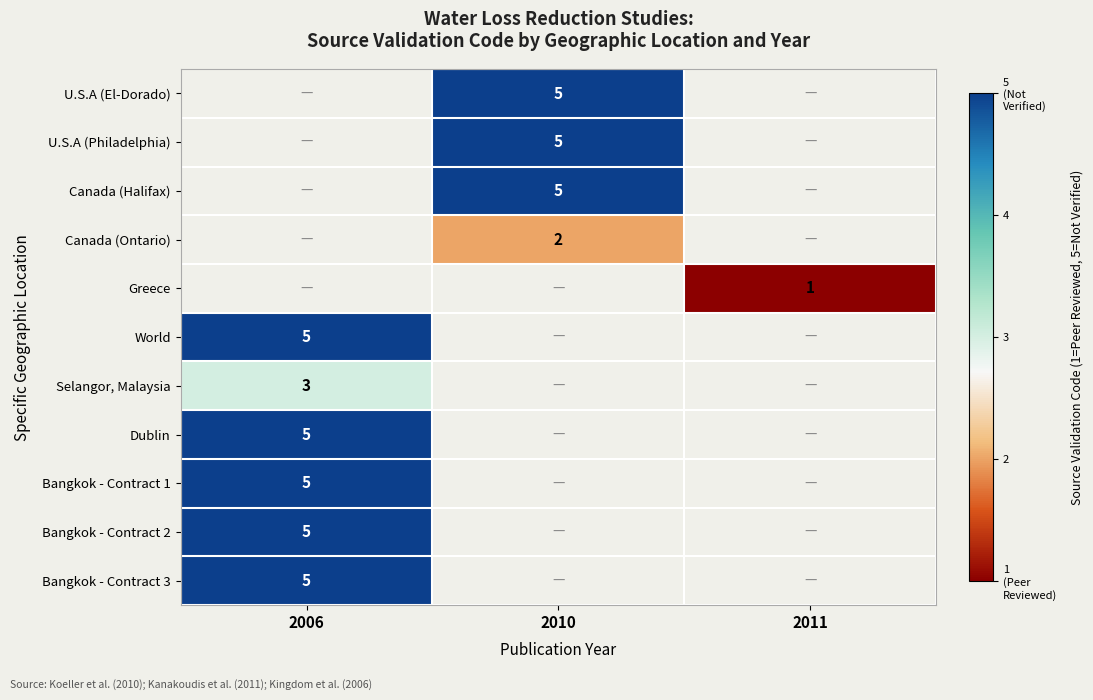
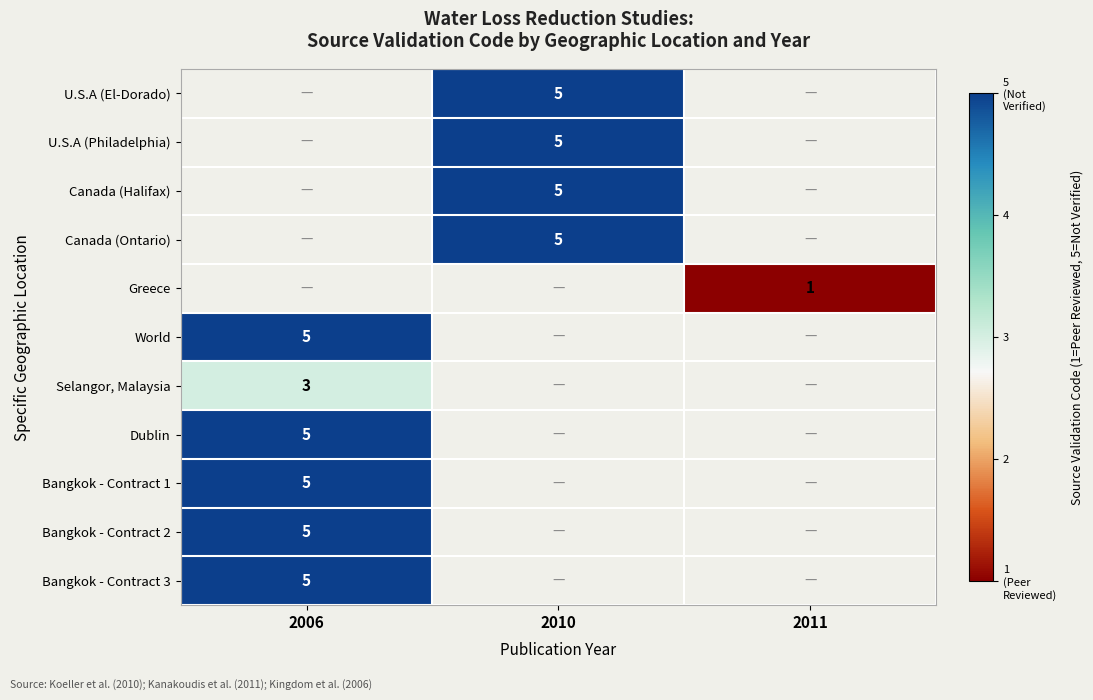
  {
    "U.S.A (El-Dorado)": {
      "2010": 5
    },
    "U.S.A (Philadelphia)": {
      "2010": 5
    },
    "Canada (Halifax)": {
      "2010": 5
    },
    "Canada (Ontario)": {
-     "2010": 2
+     "2010": 5
    },
    "Greece": {
      "2011": 1
    },
    "World": {
      "2006": 5
    },
    "Selangor, Malaysia": {
      "2006": 3
    },
    "Dublin": {
      "2006": 5
    },
    "Bangkok - Contract 1": {
      "2006": 5
    },
    "Bangkok - Contract 2": {
      "2006": 5
    },
    "Bangkok - Contract 3": {
      "2006": 5
    }
  }
